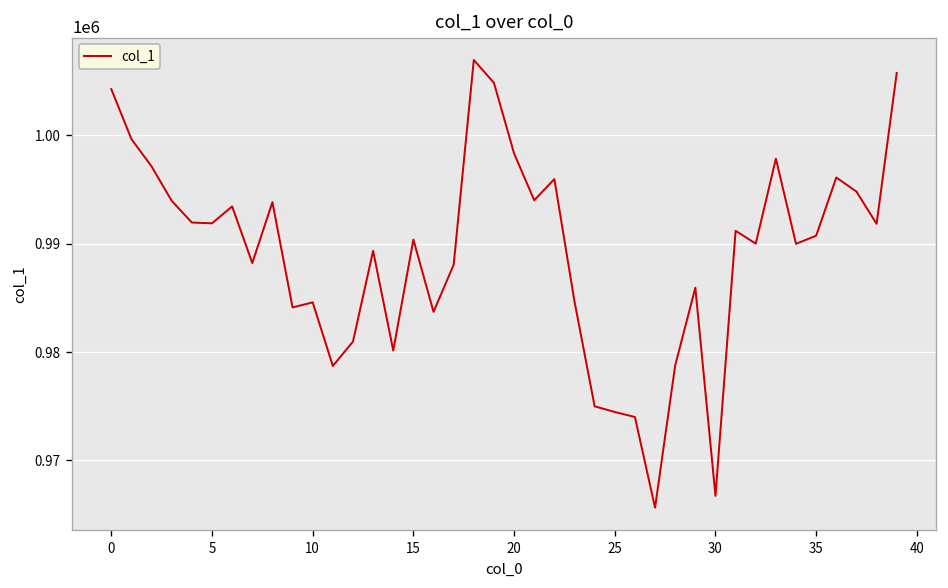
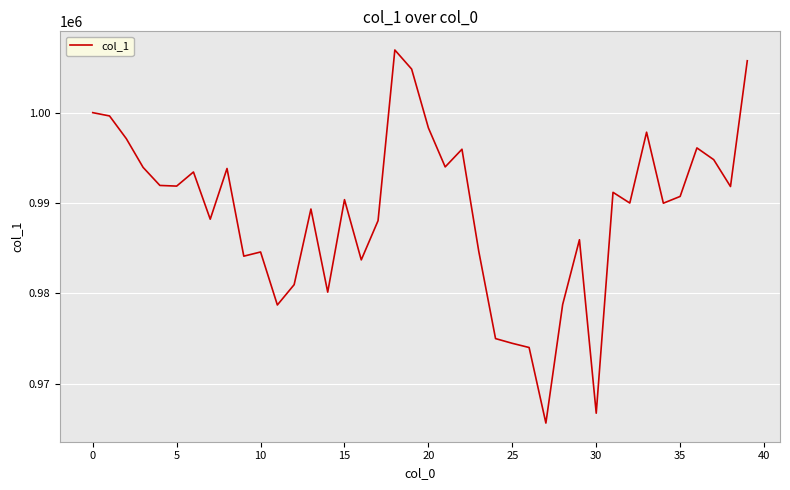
  {
-   "0": 1004000,
+   "0": 1000000,
    "5": 992000,
    "10": 985000,
    "15": 990000,
    "20": 998000,
    "25": 974000,
    "30": 967000,
    "35": 991000
  }
